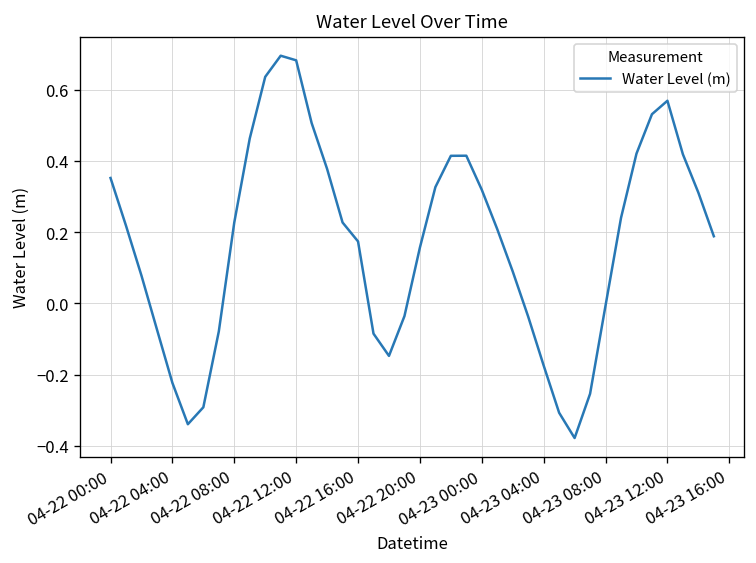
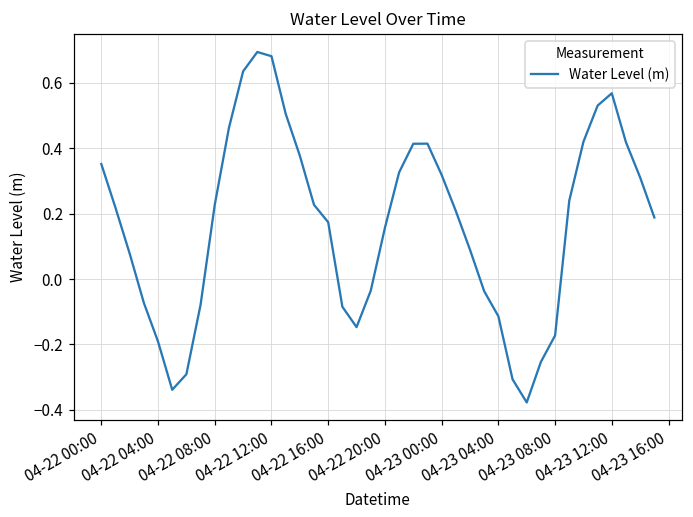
  {
    "04-22 00:00": 0.35,
-   "04-22 04:00": -0.22,
+   "04-22 04:00": -0.19,
    "04-22 08:00": 0.23,
    "04-22 12:00": 0.68,
    "04-22 16:00": 0.17,
    "04-22 20:00": 0.16,
    "04-23 00:00": 0.32,
-   "04-23 04:00": -0.17,
-   "04-23 08:00": -0.01,
+   "04-23 04:00": -0.11,
+   "04-23 08:00": -0.17,
    "04-23 12:00": 0.57
  }
